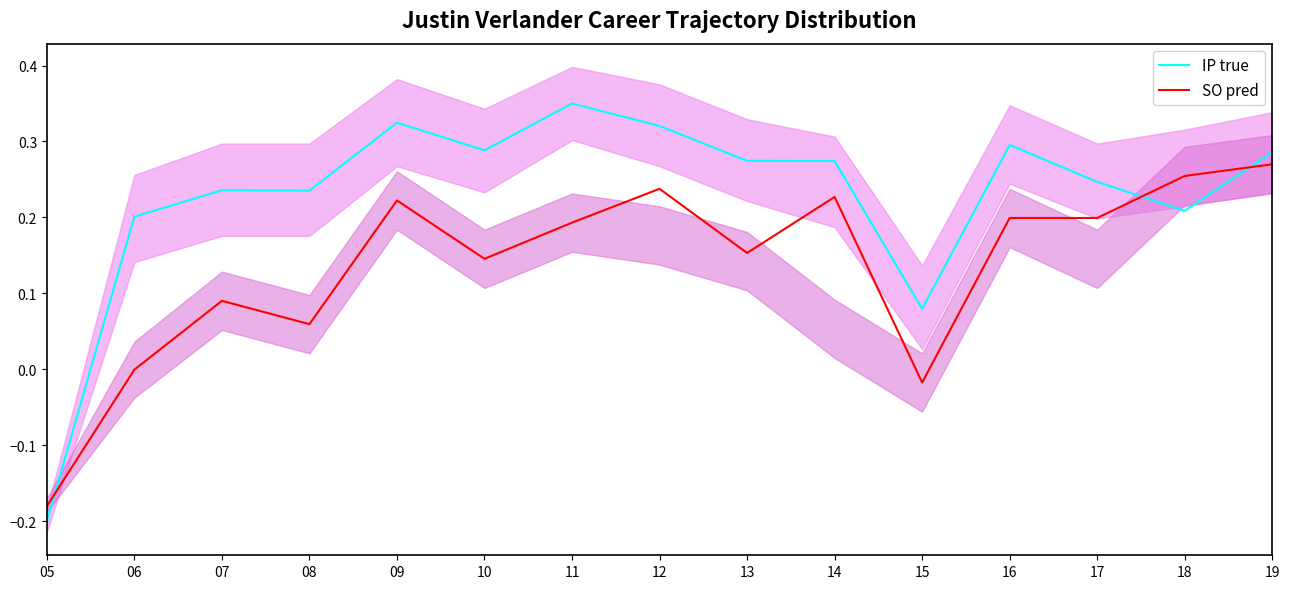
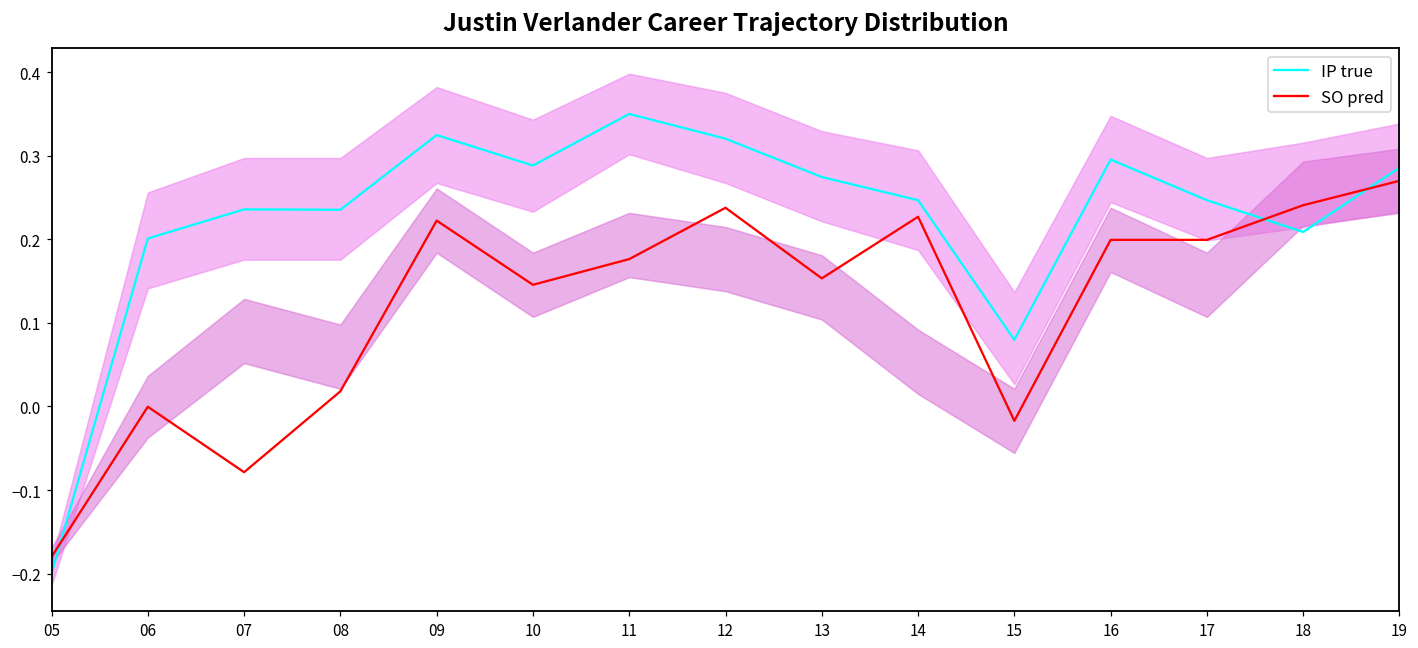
  {
    "IP true": {
      "05": -0.20,
      "06": 0.20,
      "07": 0.24,
      "08": 0.24,
      "09": 0.32,
      "10": 0.29,
      "11": 0.35,
      "12": 0.32,
      "13": 0.27,
-     "14": 0.27,
+     "14": 0.25,
      "15": 0.08,
      "16": 0.30,
      "17": 0.25,
      "18": 0.21,
      "19": 0.29
    },
    "SO pred": {
      "05": -0.18,
      "06": 0.00,
-     "07": 0.09,
-     "08": 0.06,
+     "07": -0.08,
+     "08": 0.02,
      "09": 0.22,
      "10": 0.15,
-     "11": 0.19,
+     "11": 0.18,
      "12": 0.24,
      "13": 0.15,
      "14": 0.23,
      "15": -0.02,
      "16": 0.20,
      "17": 0.20,
-     "18": 0.25,
+     "18": 0.24,
      "19": 0.27
    }
  }
